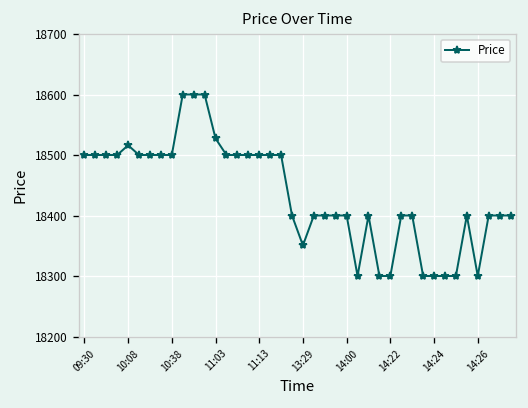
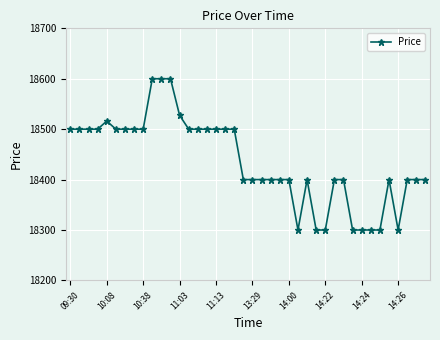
  {
    "10:08": 18520,
    "10:38": 18500,
    "11:03": 18530,
-   "13:29": 18350,
+   "13:29": 18400,
    "14:00": 18400,
    "14:22": 18300
  }
